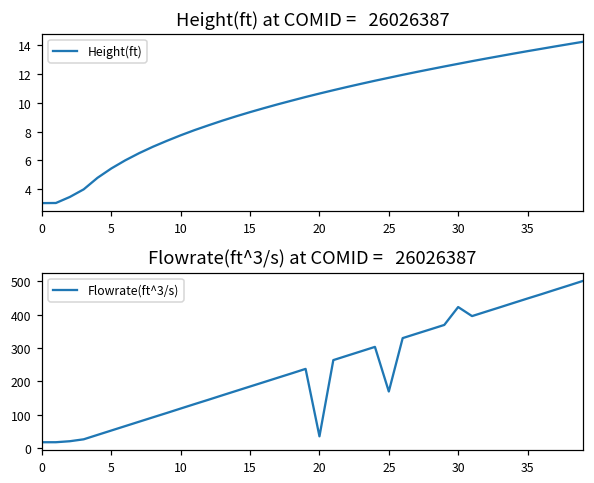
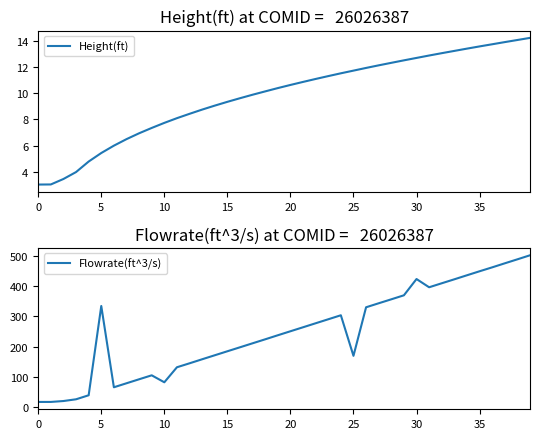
  {
    "Height(ft) at COMID = 26026387": {
      "0": 3.0,
      "5": 5.4,
      "10": 7.7,
      "15": 9.3,
      "20": 10.6,
      "25": 11.7,
      "30": 12.7,
      "35": 13.6
    },
    "Flowrate(ft^3/s) at COMID = 26026387": {
      "0": 20,
-     "5": 50,
-     "10": 120,
+     "5": 330,
+     "10": 80,
      "15": 180,
-     "20": 40,
+     "20": 250,
      "25": 170,
      "30": 420,
      "35": 450
    }
  }
